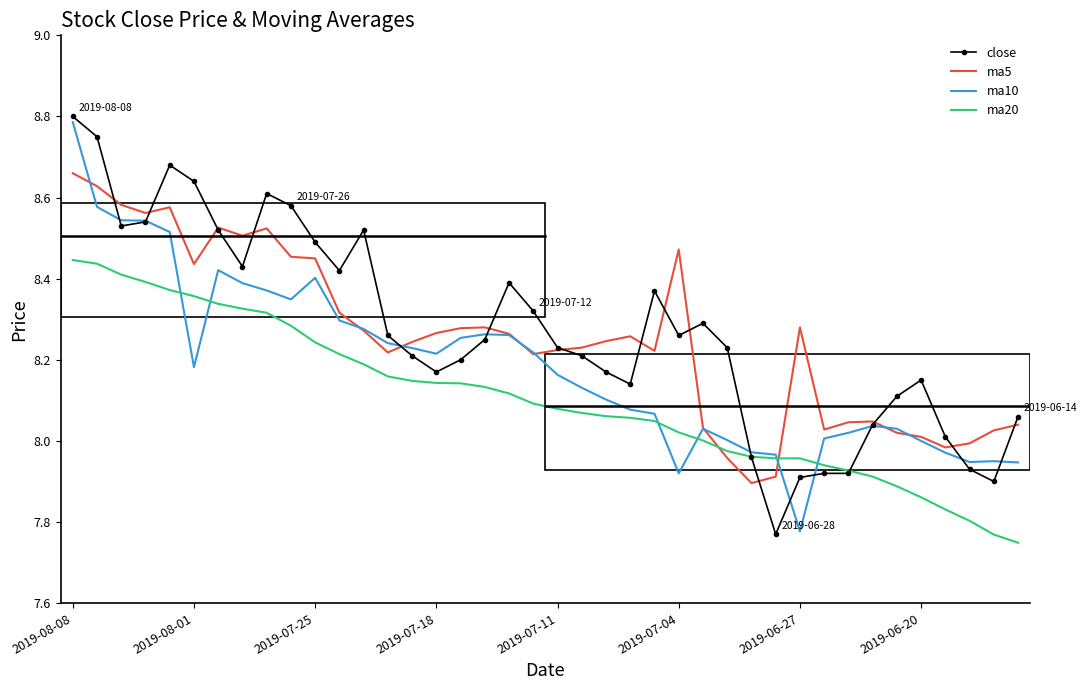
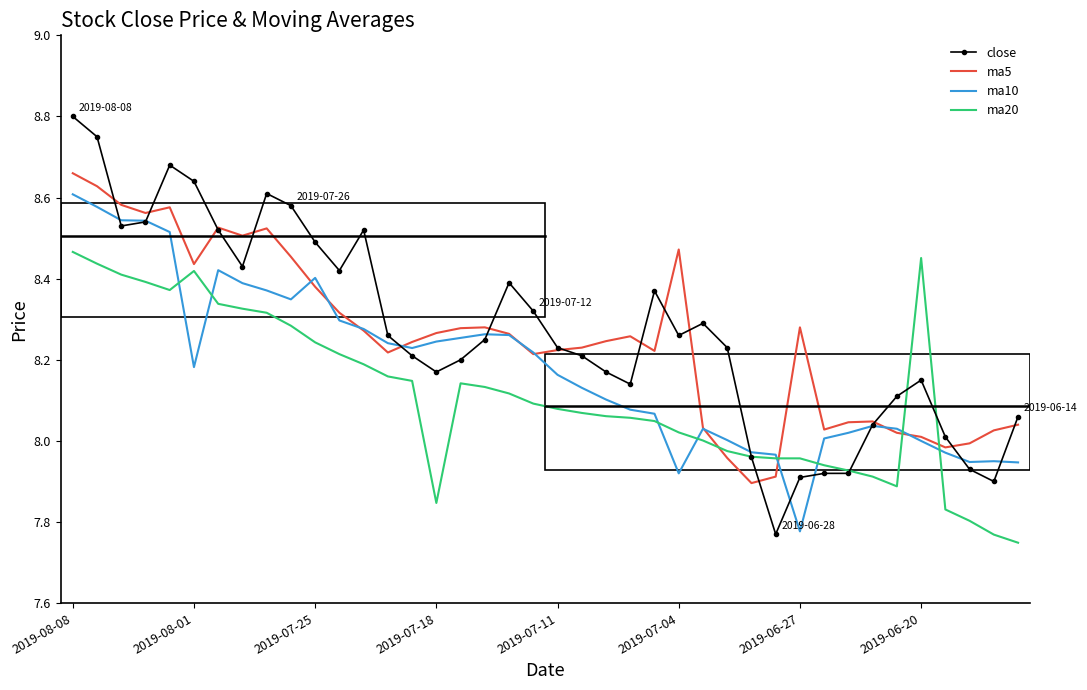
  {
    "ma5": {
      "2019-08-08": 8.66,
      "2019-08-01": 8.44,
-     "2019-07-25": 8.45,
+     "2019-07-25": 8.38,
      "2019-07-18": 8.27,
      "2019-07-04": 8.47,
      "2019-06-27": 8.28,
      "2019-06-20": 8.01
    },
    "ma10": {
-     "2019-08-08": 8.79,
+     "2019-08-08": 8.61,
      "2019-08-01": 8.18,
      "2019-07-25": 8.40,
-     "2019-07-18": 8.22,
+     "2019-07-18": 8.25,
      "2019-07-11": 8.16,
      "2019-07-04": 7.92,
      "2019-06-20": 8.00
    },
    "ma20": {
-     "2019-08-08": 8.45,
-     "2019-08-01": 8.36,
+     "2019-08-08": 8.47,
+     "2019-08-01": 8.42,
      "2019-07-25": 8.24,
-     "2019-07-18": 8.14,
+     "2019-07-18": 7.85,
      "2019-07-11": 8.08,
      "2019-07-04": 8.02,
      "2019-06-27": 7.96,
-     "2019-06-20": 7.86
+     "2019-06-20": 8.45
    }
  }
